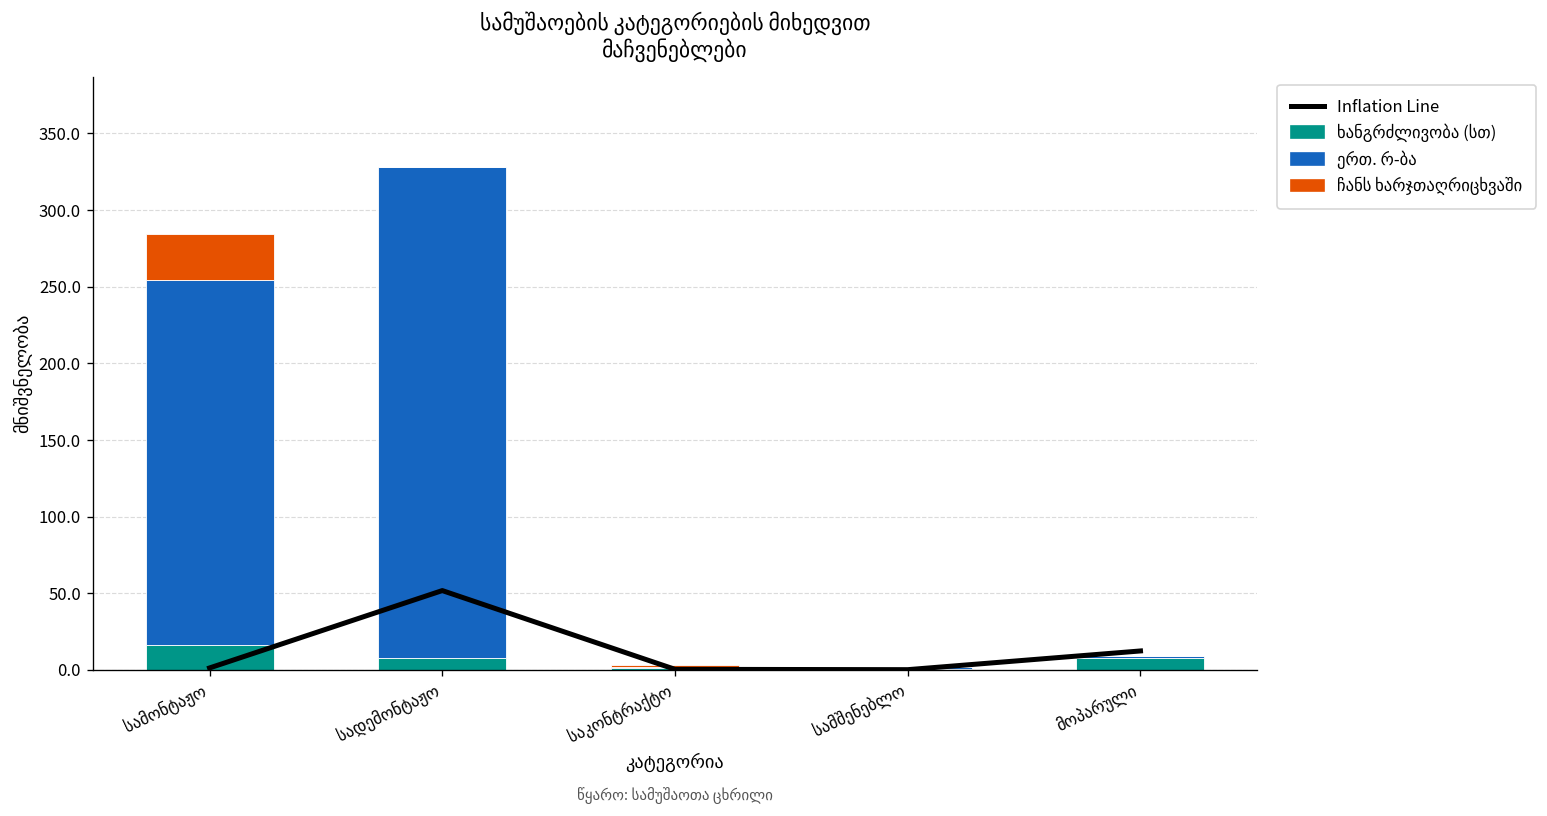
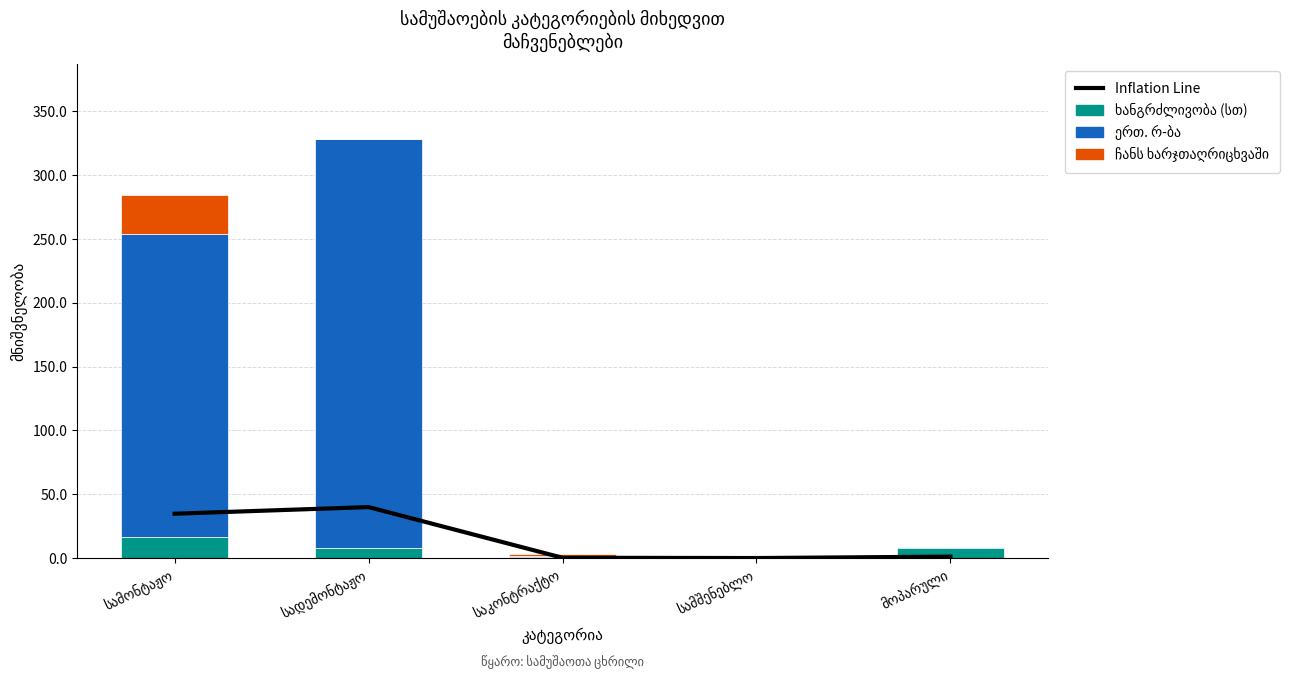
  {
    "Inflation Line": {
-     "სამონტაჟო": 1,
-     "სადემონტაჟო": 52,
+     "სამონტაჟო": 35,
+     "სადემონტაჟო": 40,
      "საკონტრაქტო": 0,
      "სამშენებლო": 0,
-     "მოპარული": 12
+     "მოპარული": 1
    },
    "ხანგრძლივობა (სთ)": {
      "სამონტაჟო": 16,
      "სადემონტაჟო": 8,
      "მოპარული": 8
    },
    "ერთ. რ-ბა": {
      "სამონტაჟო": 238,
      "სადემონტაჟო": 320
    },
    "ჩანს ხარჯთაღრიცხვაში": {
      "სამონტაჟო": 30,
      "სადემონტაჟო": 0,
      "სამშენებლო": 0,
      "მოპარული": 0
    }
  }
